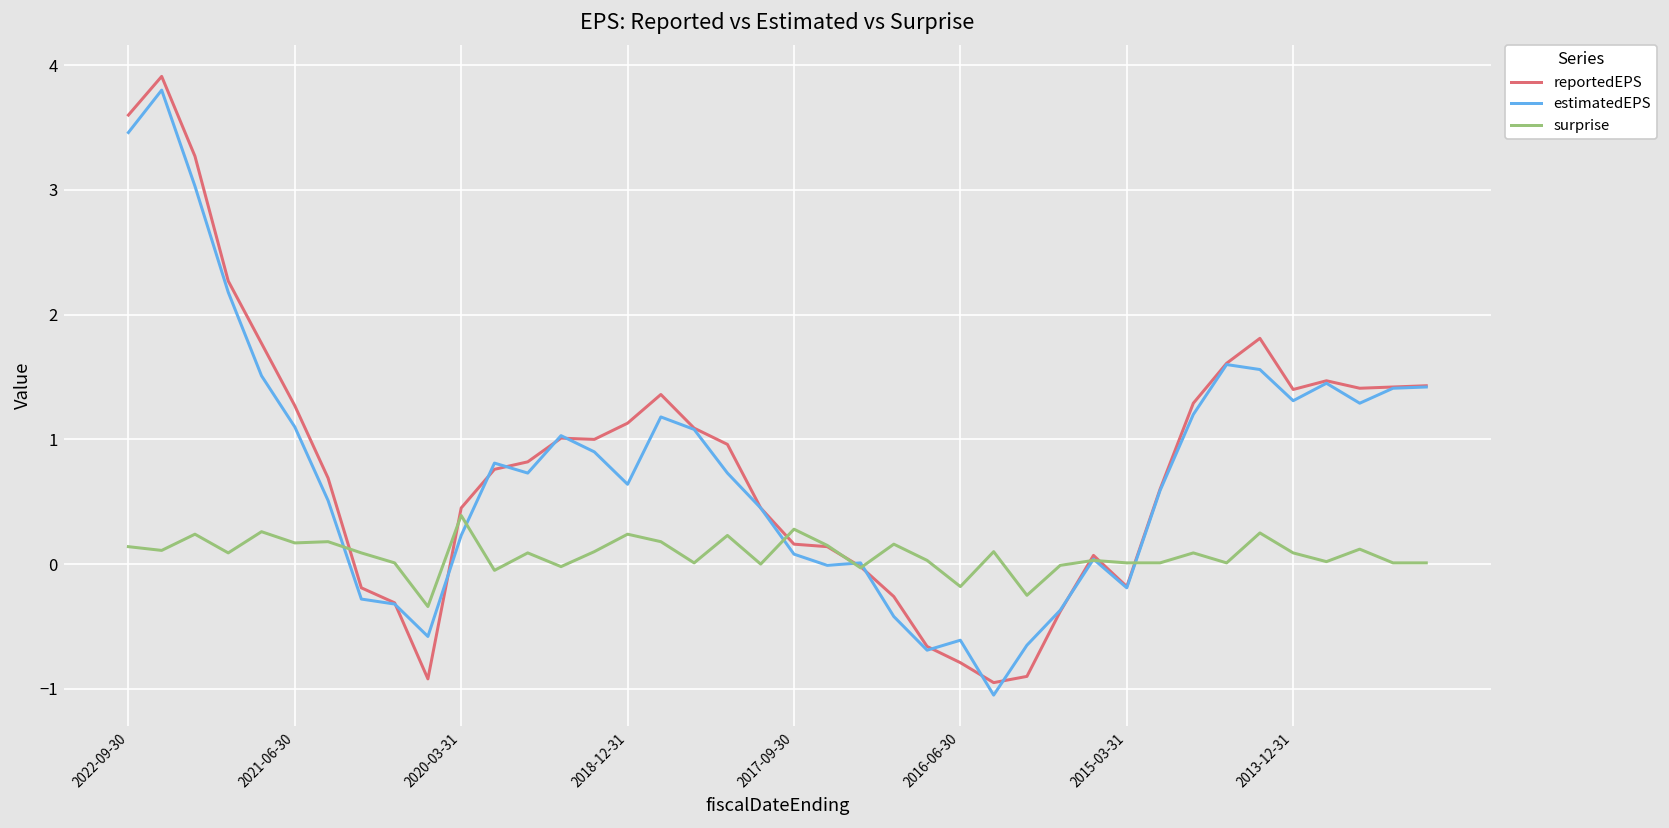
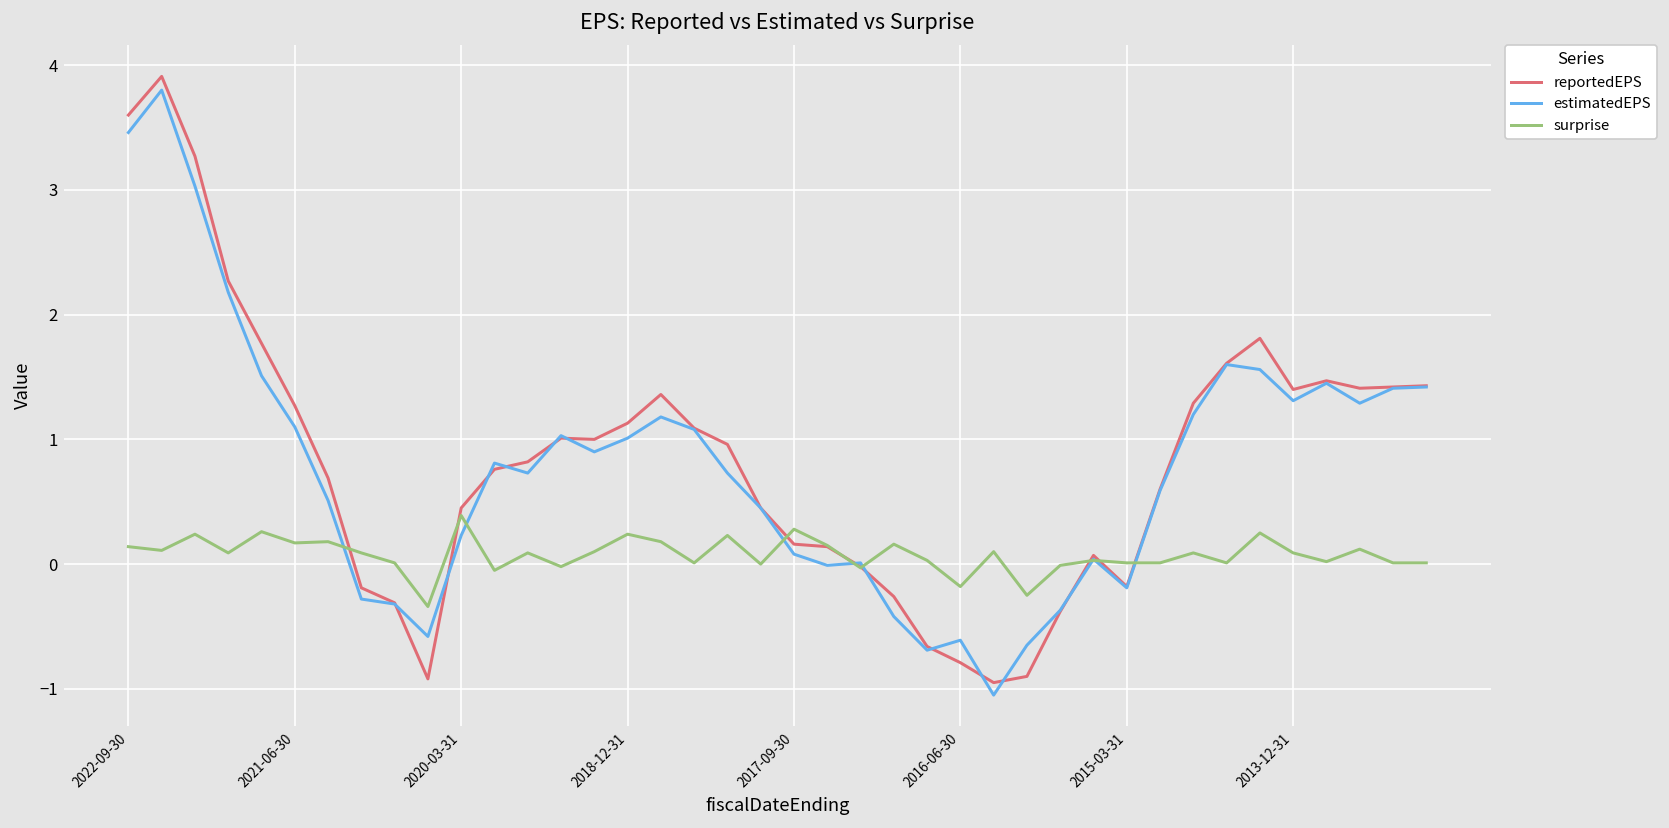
  {
    "reportedEPS": {
      "2022-09-30": 3.60,
      "2021-06-30": 1.27,
      "2020-03-31": 0.45,
      "2018-12-31": 1.13,
      "2017-09-30": 0.16,
      "2016-06-30": -0.79,
      "2013-12-31": 1.40
    },
    "estimatedEPS": {
      "2022-09-30": 3.46,
      "2021-06-30": 1.10,
      "2020-03-31": 0.23,
-     "2018-12-31": 0.64,
+     "2018-12-31": 1.01,
      "2017-09-30": 0.08,
      "2016-06-30": -0.61,
      "2013-12-31": 1.31
    },
    "surprise": {
      "2022-09-30": 0.14,
      "2021-06-30": 0.17,
      "2020-03-31": 0.39,
      "2018-12-31": 0.24,
      "2017-09-30": 0.28,
      "2016-06-30": -0.18,
      "2015-03-31": 0.01,
      "2013-12-31": 0.09
    }
  }
